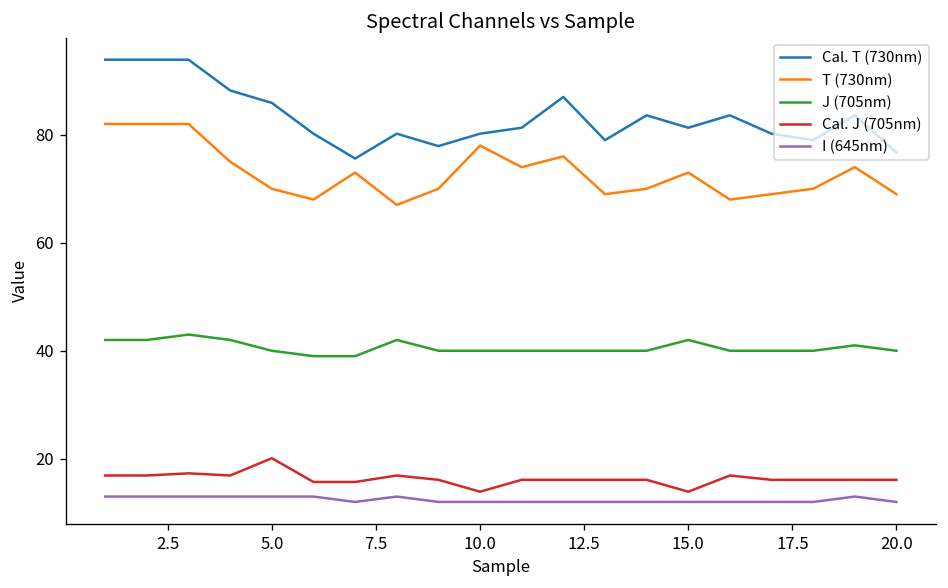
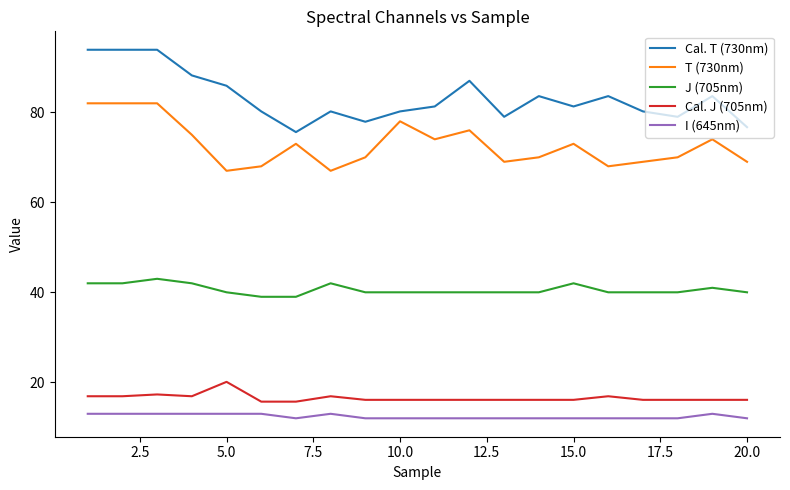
  {
    "Cal. T (730nm)": {
      "5.0": 86,
      "10.0": 80,
      "15.0": 81
    },
    "T (730nm)": {
-     "5.0": 70,
+     "5.0": 67,
      "10.0": 78,
      "15.0": 73,
      "20.0": 69
    },
    "J (705nm)": {
      "5.0": 40,
      "10.0": 40,
      "15.0": 42,
      "20.0": 40
    },
    "Cal. J (705nm)": {
      "5.0": 20,
-     "10.0": 14,
-     "15.0": 14,
+     "10.0": 16,
+     "15.0": 16,
      "20.0": 16
    },
    "I (645nm)": {
      "5.0": 13,
      "10.0": 12,
      "15.0": 12,
      "20.0": 12
    }
  }
